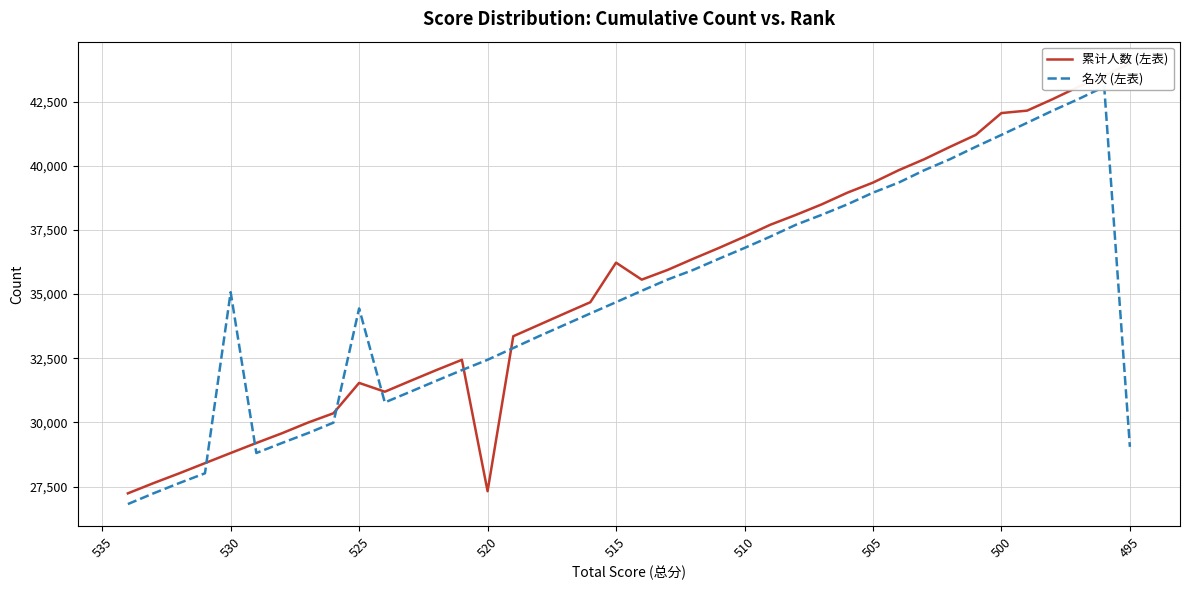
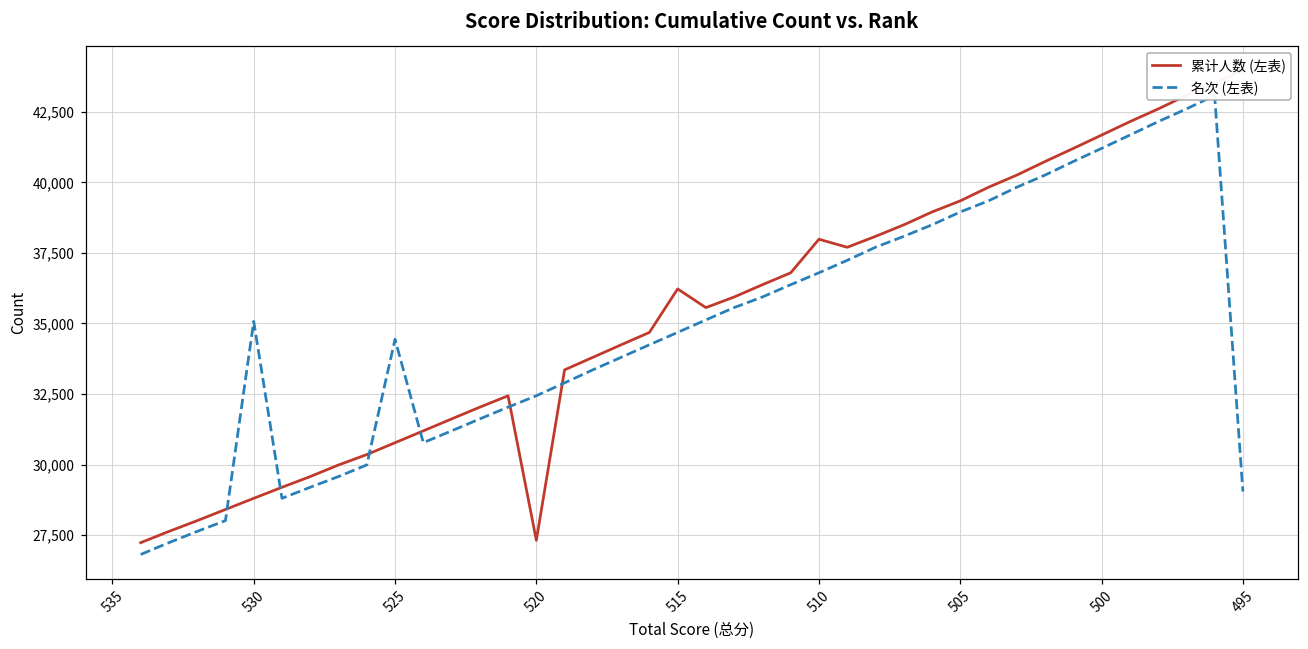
  {
    "累计人数 (左表)": {
      "530": "28,800",
-     "525": "31,500",
+     "525": "30,800",
      "520": "27,300",
      "515": "36,200",
-     "510": "37,200",
+     "510": "38,000",
      "505": "39,300",
-     "500": "42,100"
+     "500": "41,700"
    },
    "名次 (左表)": {
      "530": "35,100",
      "525": "34,400",
      "520": "32,400",
      "515": "34,700",
      "510": "36,800",
      "505": "39,000",
      "500": "41,200",
      "495": "29,000"
    }
  }
